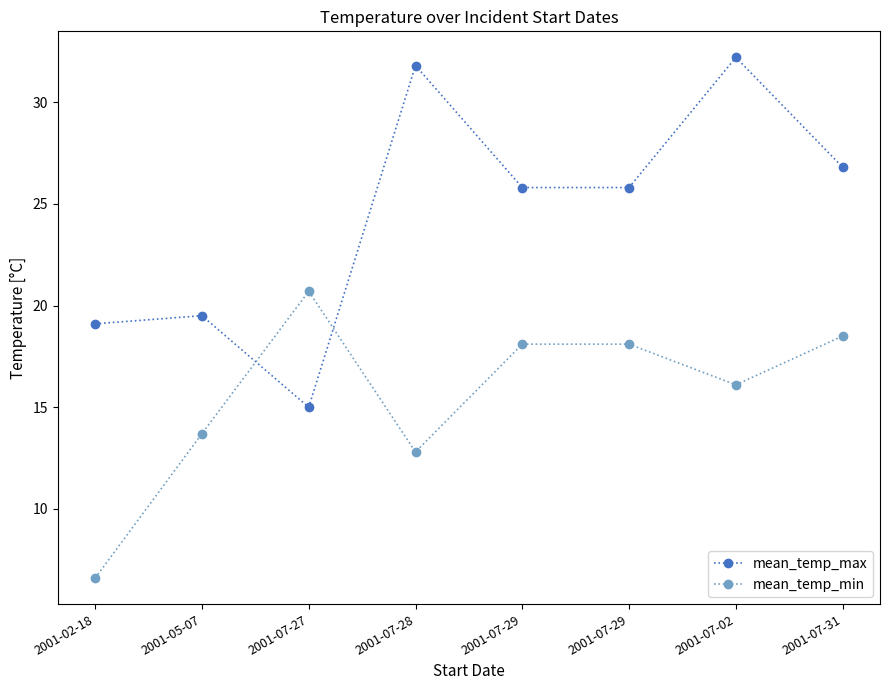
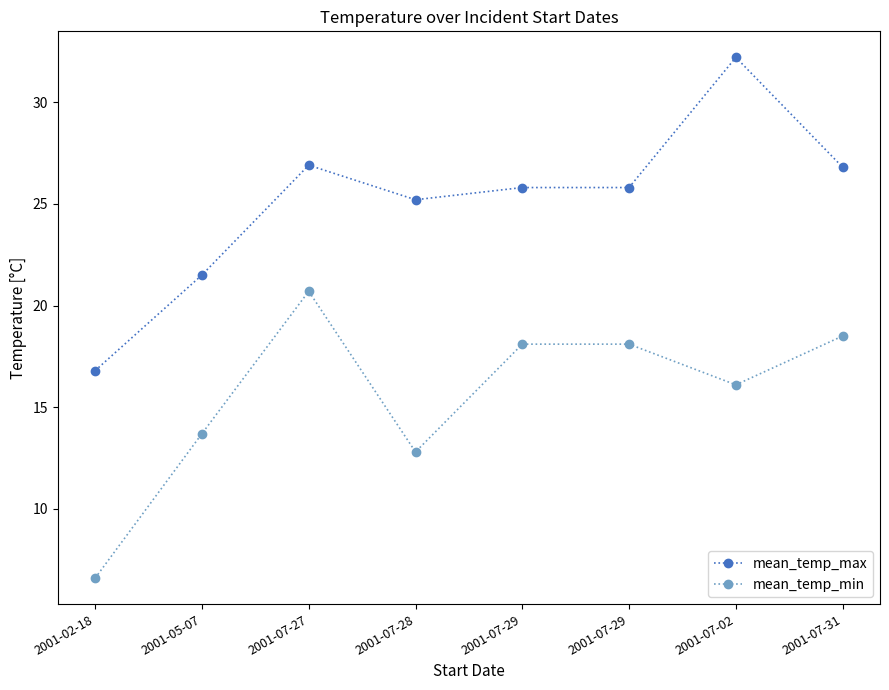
  {
    "mean_temp_max": {
-     "2001-02-18": 19.1,
-     "2001-05-07": 19.5,
-     "2001-07-27": 15.0,
-     "2001-07-28": 31.8,
+     "2001-02-18": 16.8,
+     "2001-05-07": 21.5,
+     "2001-07-27": 26.9,
+     "2001-07-28": 25.2,
      "2001-07-02": 32.2,
      "2001-07-31": 26.8
    },
    "mean_temp_min": {
      "2001-02-18": 6.6,
      "2001-05-07": 13.7,
      "2001-07-27": 20.7,
      "2001-07-28": 12.8,
      "2001-07-02": 16.1,
      "2001-07-31": 18.5
    }
  }
